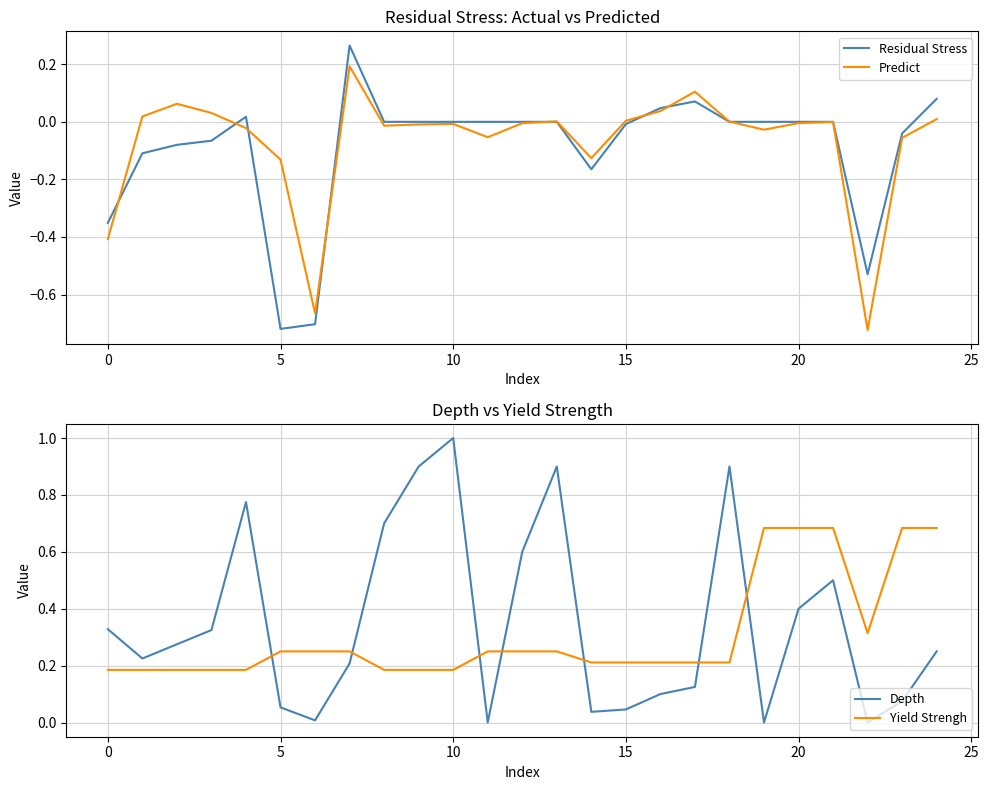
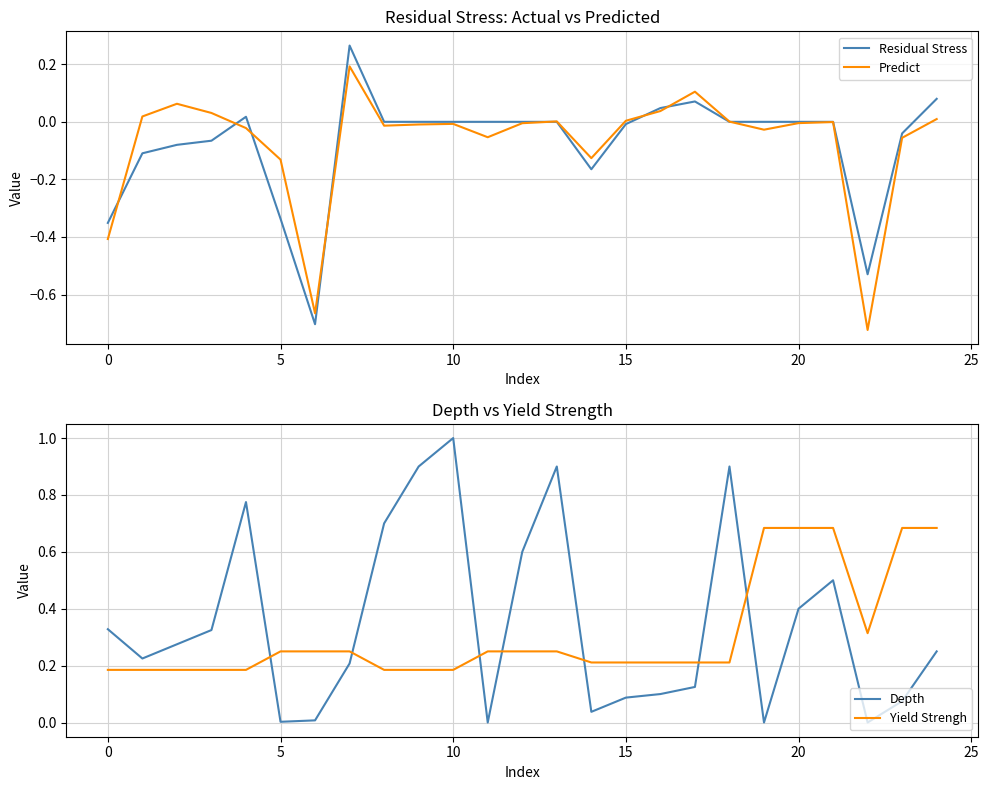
  {
    "Residual Stress: Actual vs Predicted": {
      "Residual Stress": {
        "0": -0.35,
-       "5": -0.72,
+       "5": -0.34,
        "15": -0.01
      },
      "Predict": {
        "0": -0.41,
        "5": -0.13,
        "15": 0.00
      }
    },
    "Depth vs Yield Strength": {
      "Depth": {
        "0": 0.33,
-       "5": 0.05,
+       "5": 0.00,
        "10": 1.00,
-       "15": 0.05,
+       "15": 0.09,
        "20": 0.40
      },
      "Yield Strengh": {
        "0": 0.19,
        "5": 0.25,
        "10": 0.19,
        "15": 0.21,
        "20": 0.68
      }
    }
  }
